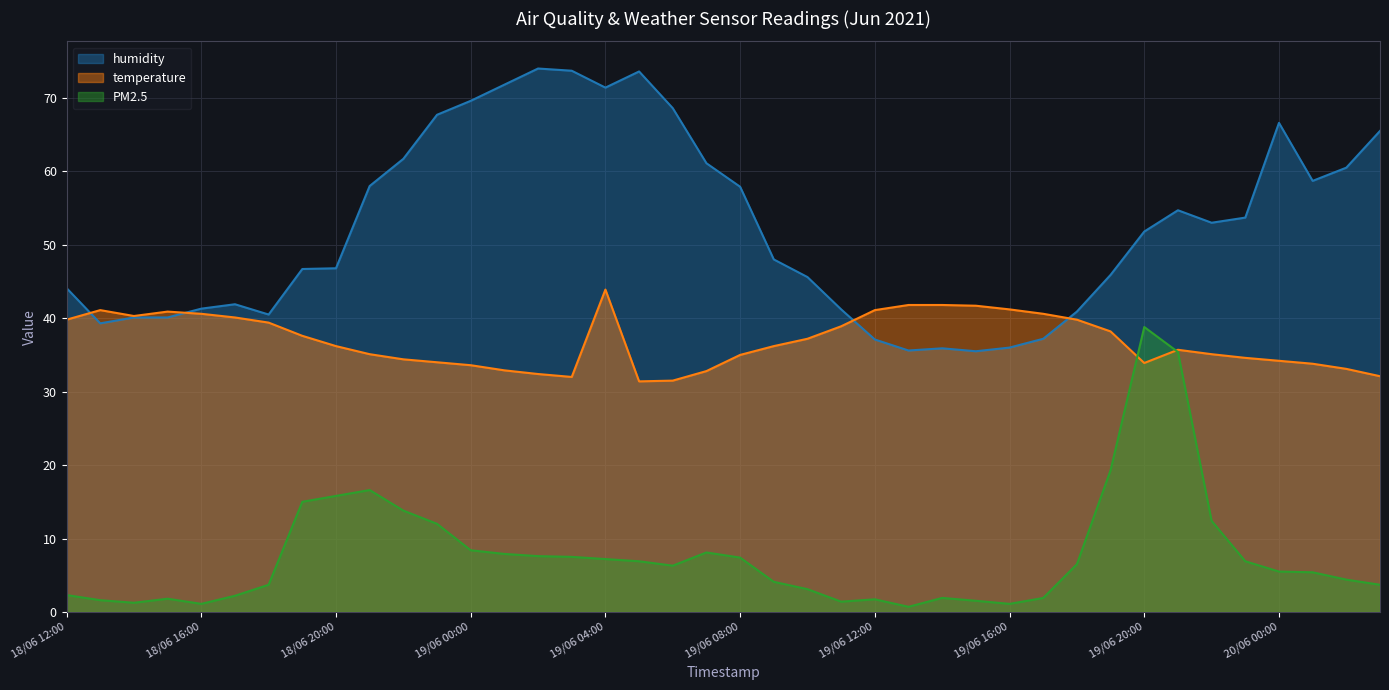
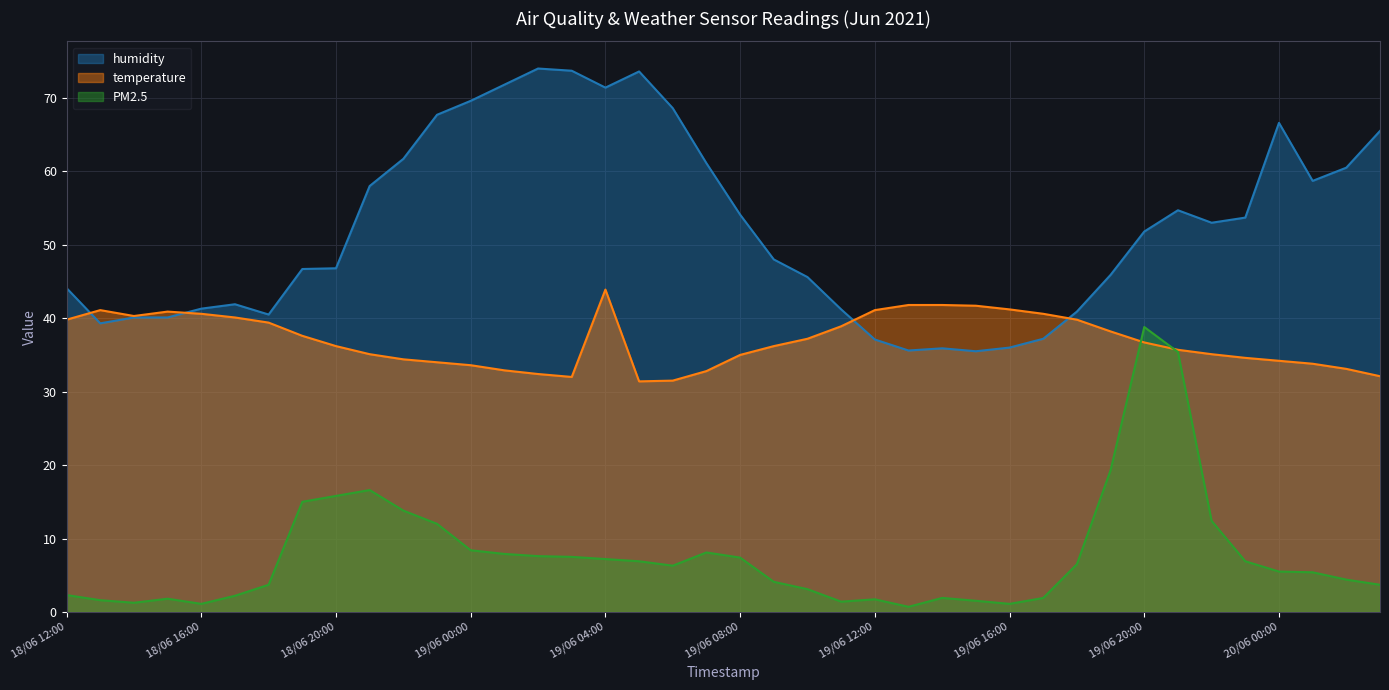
  {
    "humidity": {
      "18/06 12:00": 44,
      "18/06 16:00": 41,
      "18/06 20:00": 47,
      "19/06 00:00": 70,
      "19/06 04:00": 71,
-     "19/06 08:00": 58,
+     "19/06 08:00": 54,
      "19/06 12:00": 37,
      "19/06 16:00": 36,
      "19/06 20:00": 52,
      "20/06 00:00": 67
    },
    "temperature": {
      "18/06 12:00": 40,
      "18/06 16:00": 41,
      "18/06 20:00": 36,
      "19/06 00:00": 34,
      "19/06 04:00": 44,
      "19/06 08:00": 35,
      "19/06 12:00": 41,
      "19/06 16:00": 41,
-     "19/06 20:00": 34,
+     "19/06 20:00": 37,
      "20/06 00:00": 34
    },
    "PM2.5": {
      "18/06 12:00": 2,
      "18/06 16:00": 1,
      "18/06 20:00": 16,
      "19/06 00:00": 8,
      "19/06 04:00": 7,
      "19/06 08:00": 7,
      "19/06 12:00": 2,
      "19/06 16:00": 1,
      "19/06 20:00": 39,
      "20/06 00:00": 6
    }
  }
